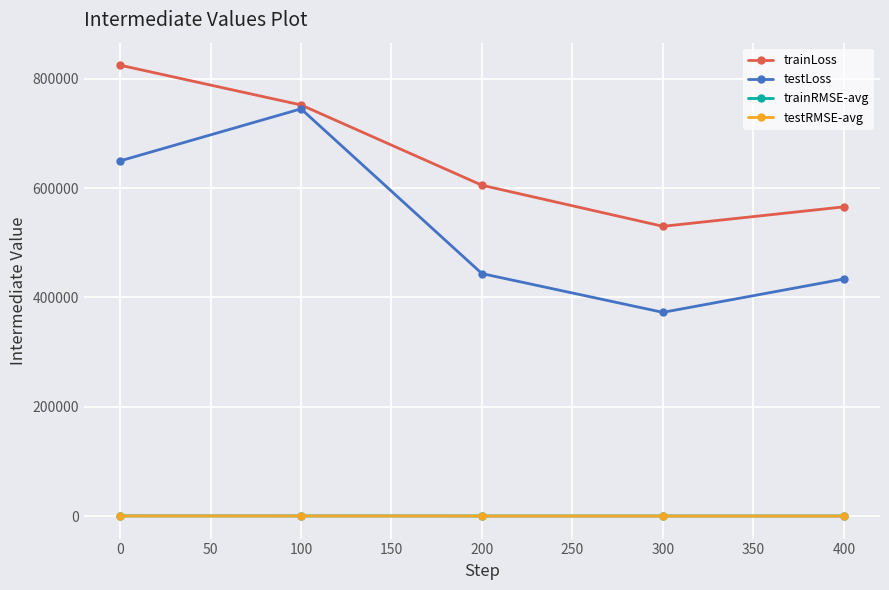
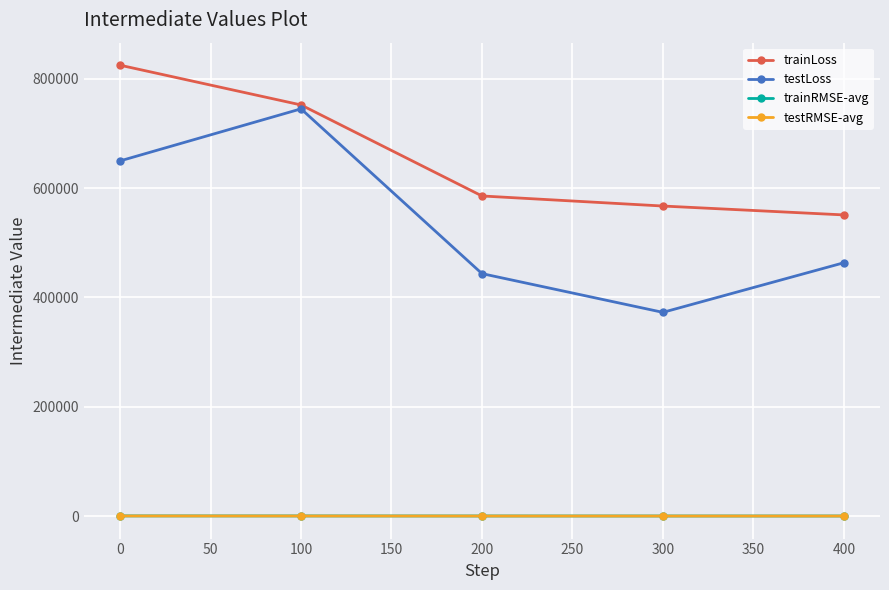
  {
    "trainLoss": {
      "0": 820000,
      "100": 750000,
-     "200": 610000,
-     "300": 530000,
-     "400": 570000
+     "200": 590000,
+     "300": 570000,
+     "400": 550000
    },
    "testLoss": {
      "0": 650000,
      "100": 740000,
      "200": 440000,
      "300": 370000,
-     "400": 430000
+     "400": 460000
    },
    "testRMSE-avg": {
      "0": 0,
      "100": 0,
      "200": 0,
      "300": 0,
      "400": 0
    }
  }
